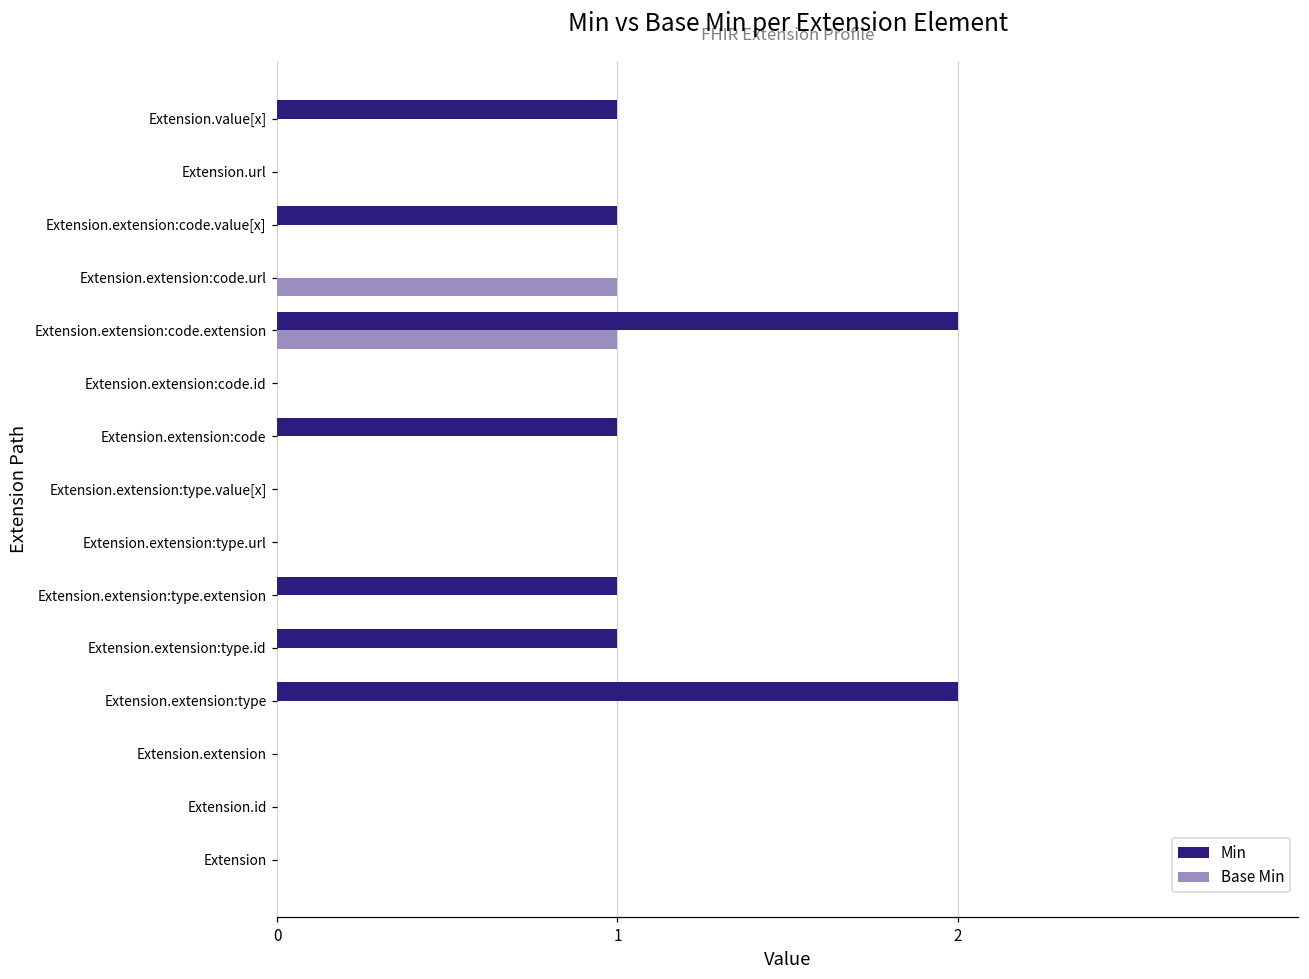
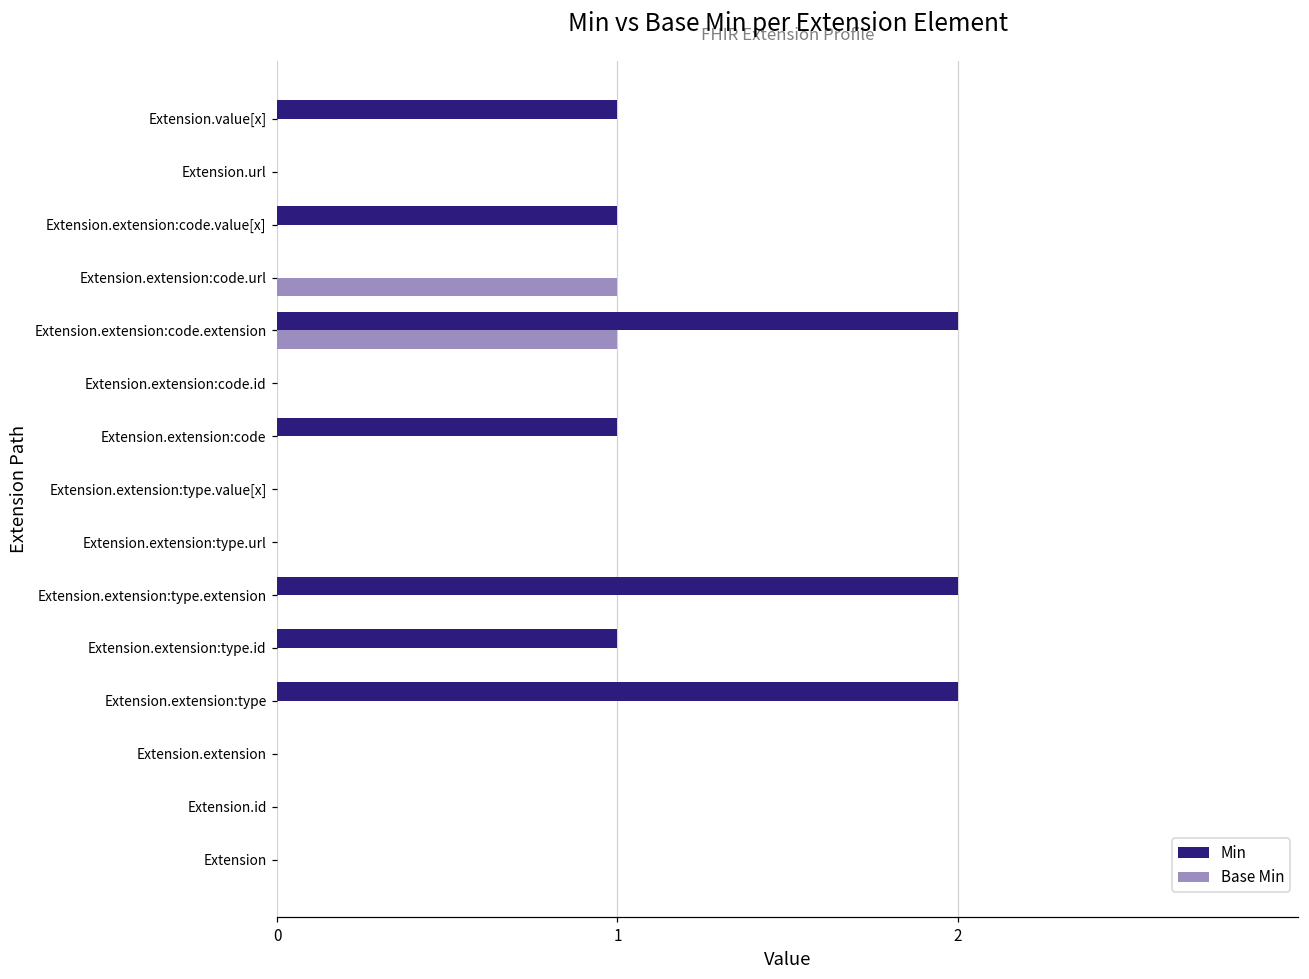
  {
    "Min": {
      "Extension.value[x]": 1,
      "Extension.url": 0,
      "Extension.extension:code.value[x]": 1,
      "Extension.extension:code.url": 0,
      "Extension.extension:code.extension": 2,
      "Extension.extension:code.id": 0,
      "Extension.extension:code": 1,
      "Extension.extension:type.value[x]": 0,
      "Extension.extension:type.url": 0,
-     "Extension.extension:type.extension": 1,
+     "Extension.extension:type.extension": 2,
      "Extension.extension:type.id": 1,
      "Extension.extension:type": 2,
      "Extension.extension": 0,
      "Extension.id": 0,
      "Extension": 0
    },
    "Base Min": {
      "Extension.value[x]": 0,
      "Extension.url": 0,
      "Extension.extension:code.value[x]": 0,
      "Extension.extension:code.url": 1,
      "Extension.extension:code.extension": 1,
      "Extension.extension:code.id": 0,
      "Extension.extension:code": 0,
      "Extension.extension:type.value[x]": 0,
      "Extension.extension:type.url": 0,
      "Extension.extension:type.extension": 0,
      "Extension.extension:type.id": 0,
      "Extension.extension:type": 0,
      "Extension.extension": 0,
      "Extension.id": 0,
      "Extension": 0
    }
  }
